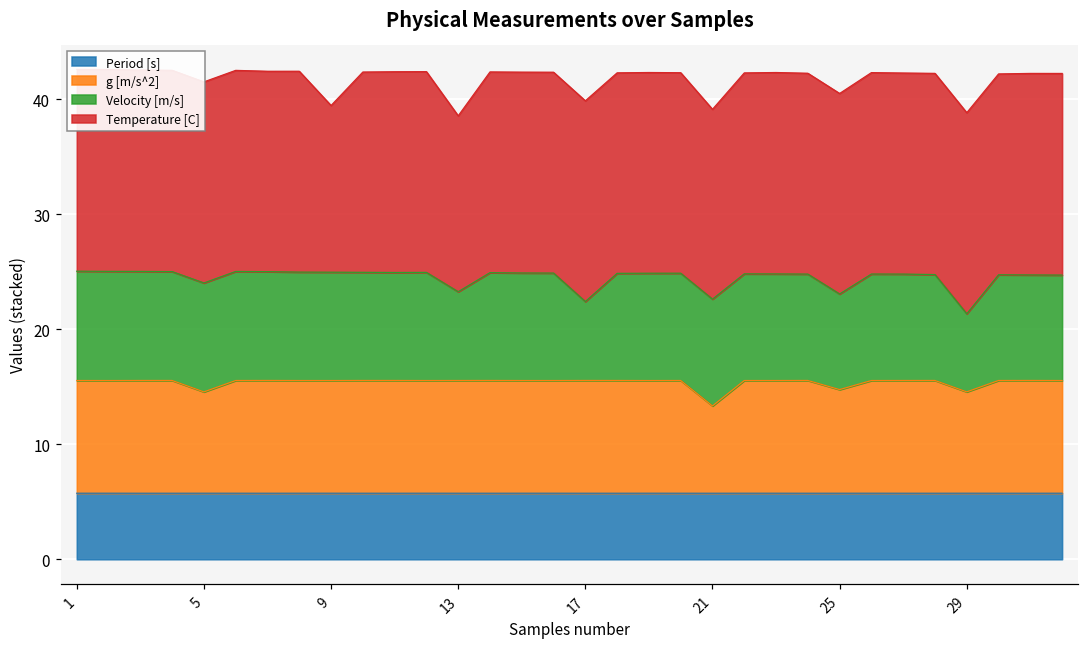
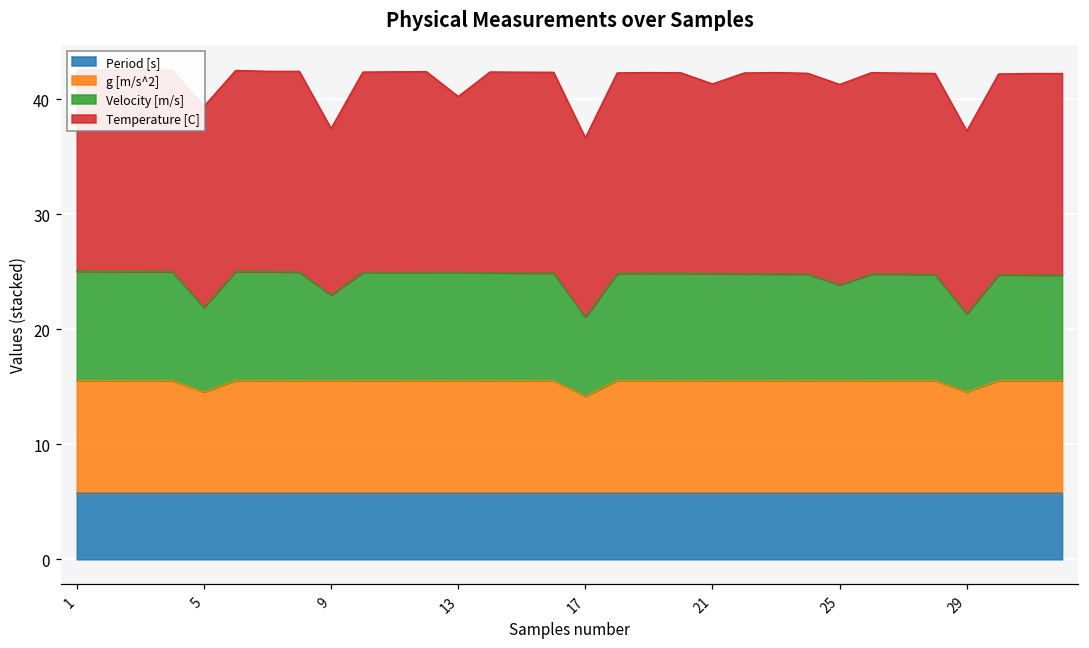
  {
    "Period [s]": {
      "1": 5.7,
      "5": 5.7,
      "9": 5.7,
      "13": 5.7,
      "17": 5.7,
      "21": 5.7,
      "25": 5.7,
      "29": 5.7
    },
    "g [m/s^2]": {
      "1": 9.8,
      "5": 8.8,
      "9": 9.8,
      "13": 9.8,
-     "17": 9.8,
-     "21": 7.6,
-     "25": 9.0,
+     "17": 8.4,
+     "21": 9.8,
+     "25": 9.8,
      "29": 8.8
    },
    "Velocity [m/s]": {
      "1": 9.5,
-     "5": 9.5,
-     "9": 9.4,
-     "13": 7.7,
+     "5": 7.3,
+     "9": 7.4,
+     "13": 9.4,
      "17": 6.9,
      "21": 9.3,
      "25": 8.3,
      "29": 6.8
    },
    "Temperature [C]": {
      "9": 14.5,
      "13": 15.3,
-     "17": 17.5,
+     "17": 15.6,
      "21": 16.5,
      "25": 17.4,
-     "29": 17.5
+     "29": 15.9
    }
  }
